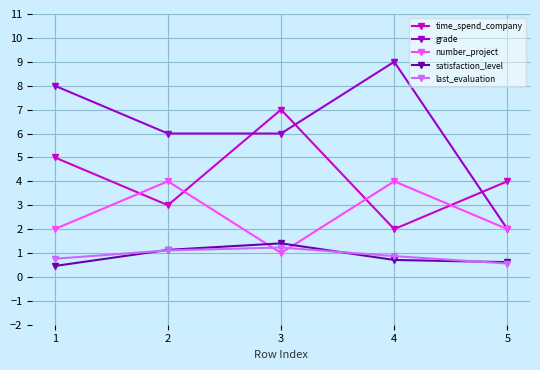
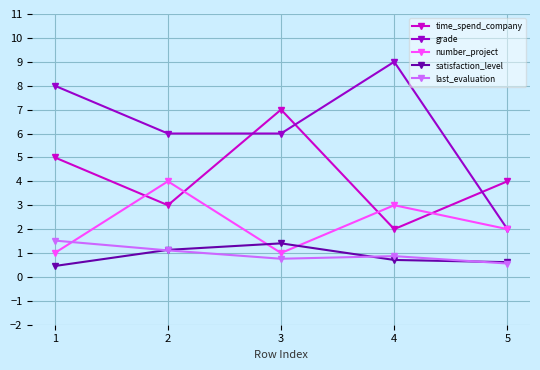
  {
    "number_project": {
-     "1": 2,
+     "1": 1,
      "2": 4,
      "3": 1,
-     "4": 4
+     "4": 3
    },
    "satisfaction_level": {
      "1": 0.5,
      "3": 1.4,
      "4": 0.7
    },
    "last_evaluation": {
-     "1": 0.8,
-     "3": 1.2,
+     "1": 1.5,
+     "3": 0.8,
      "4": 0.9
    }
  }
